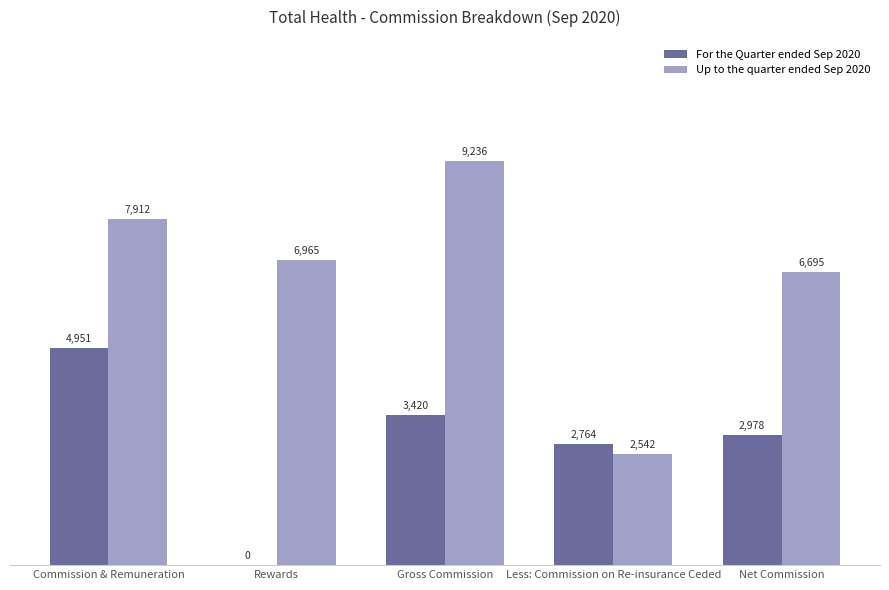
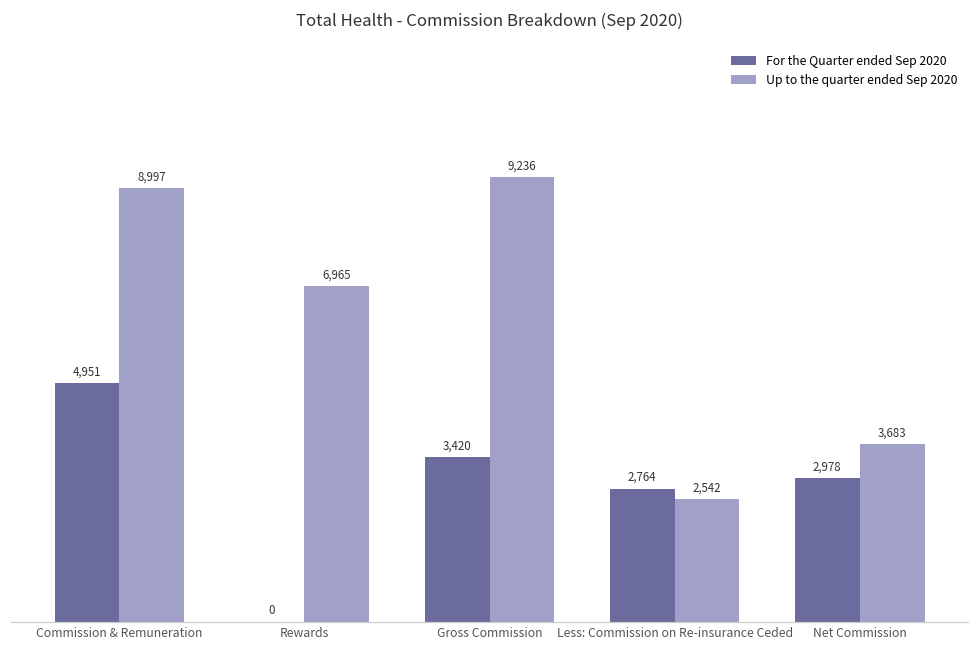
  {
    "For the Quarter ended Sep 2020": {
      "Commission & Remuneration": "4,951",
      "Rewards": "0",
      "Gross Commission": "3,420",
      "Less: Commission on Re-insurance Ceded": "2,764",
      "Net Commission": "2,978"
    },
    "Up to the quarter ended Sep 2020": {
-     "Commission & Remuneration": "7,912",
+     "Commission & Remuneration": "8,997",
      "Rewards": "6,965",
      "Gross Commission": "9,236",
      "Less: Commission on Re-insurance Ceded": "2,542",
-     "Net Commission": "6,695"
+     "Net Commission": "3,683"
    }
  }
